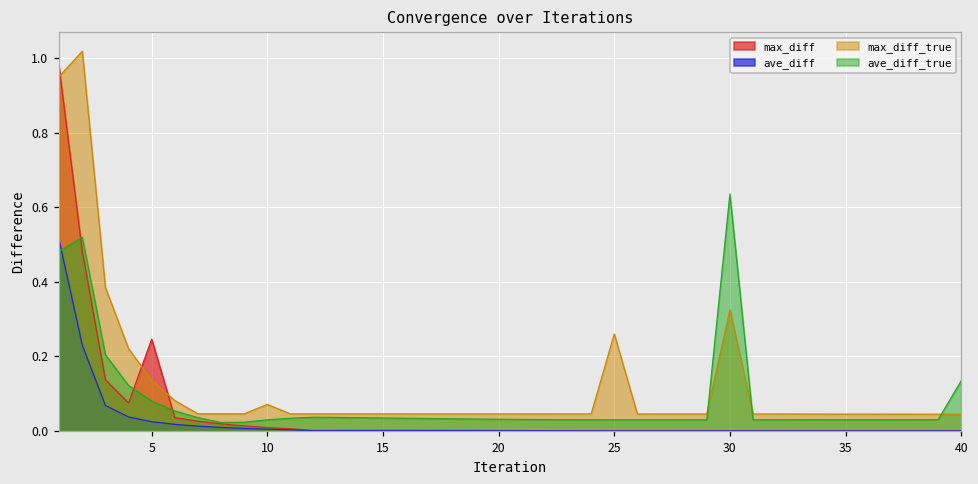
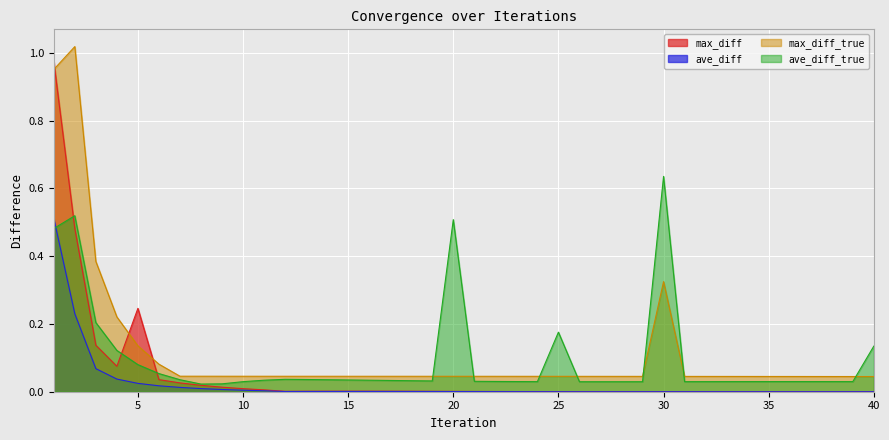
  {
    "max_diff": {
      "5": 0.25
    },
    "ave_diff": {
      "5": 0.02
    },
    "max_diff_true": {
      "5": 0.14,
-     "10": 0.07,
+     "10": 0.05,
      "15": 0.05,
      "20": 0.05,
-     "25": 0.26,
+     "25": 0.05,
      "30": 0.33,
      "35": 0.05,
      "40": 0.04
    },
    "ave_diff_true": {
      "5": 0.08,
      "10": 0.03,
      "15": 0.03,
-     "20": 0.03,
-     "25": 0.03,
+     "20": 0.51,
+     "25": 0.18,
      "30": 0.64,
      "35": 0.03,
      "40": 0.13
    }
  }
